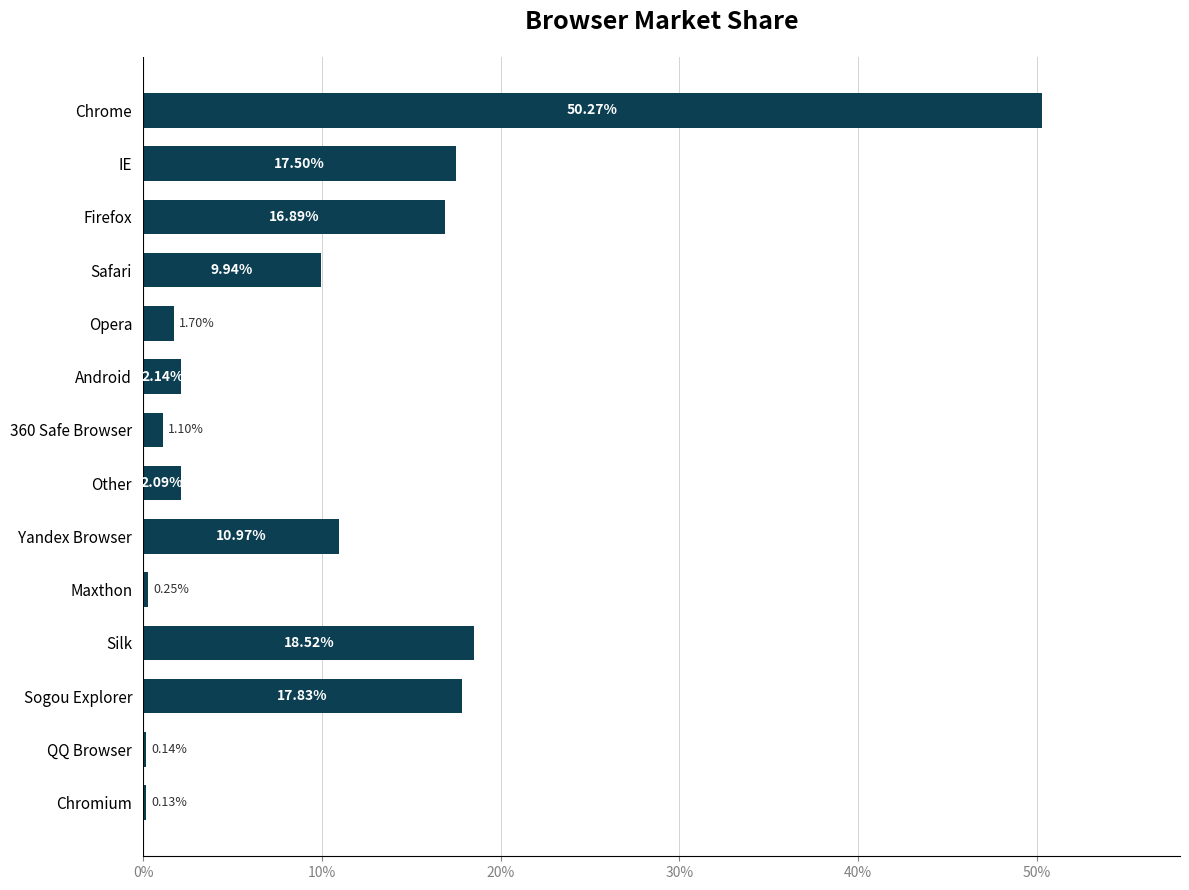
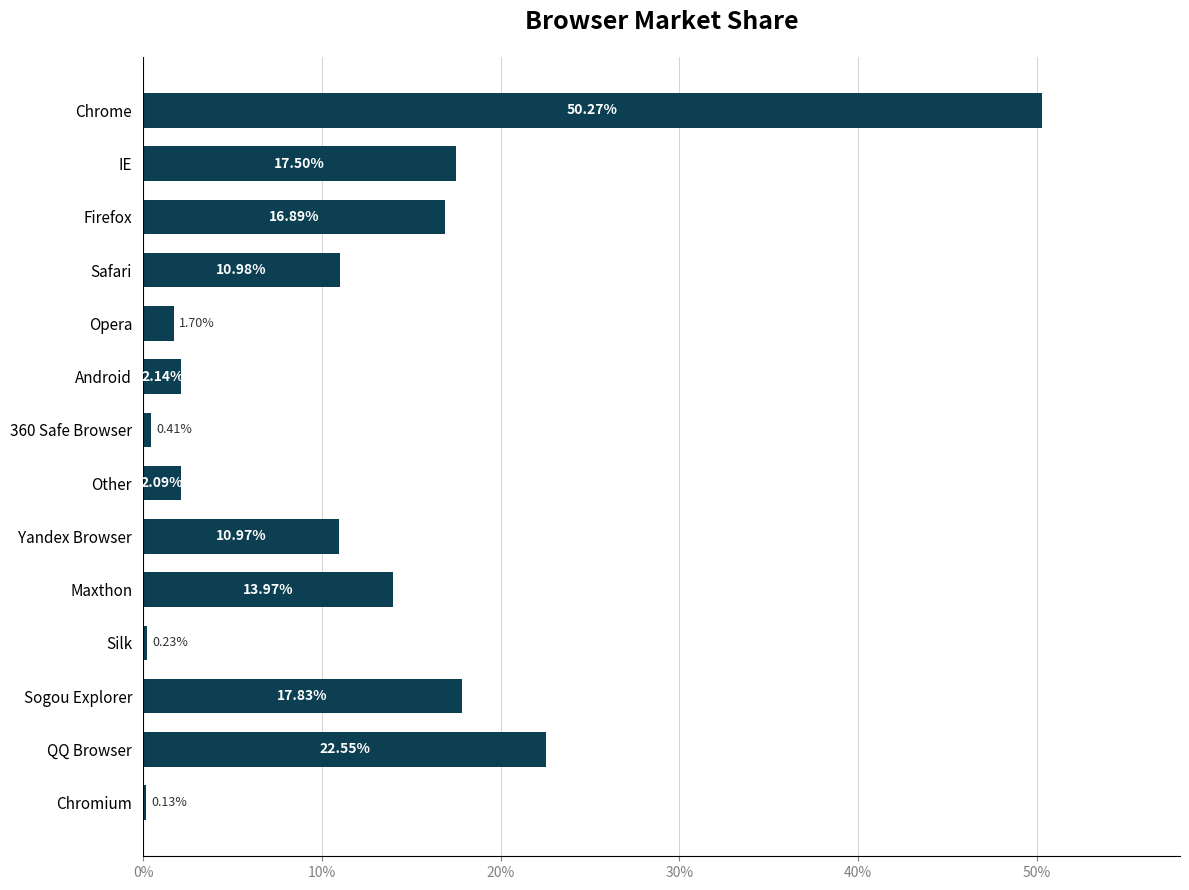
  {
    "Chrome": "50.27%",
    "IE": "17.50%",
    "Firefox": "16.89%",
-   "Safari": "9.94%",
+   "Safari": "10.98%",
    "Opera": "1.70%",
    "Android": "2.14%",
-   "360 Safe Browser": "1.10%",
+   "360 Safe Browser": "0.41%",
    "Other": "2.09%",
    "Yandex Browser": "10.97%",
-   "Maxthon": "0.25%",
-   "Silk": "18.52%",
+   "Maxthon": "13.97%",
+   "Silk": "0.23%",
    "Sogou Explorer": "17.83%",
-   "QQ Browser": "0.14%",
+   "QQ Browser": "22.55%",
    "Chromium": "0.13%"
  }
